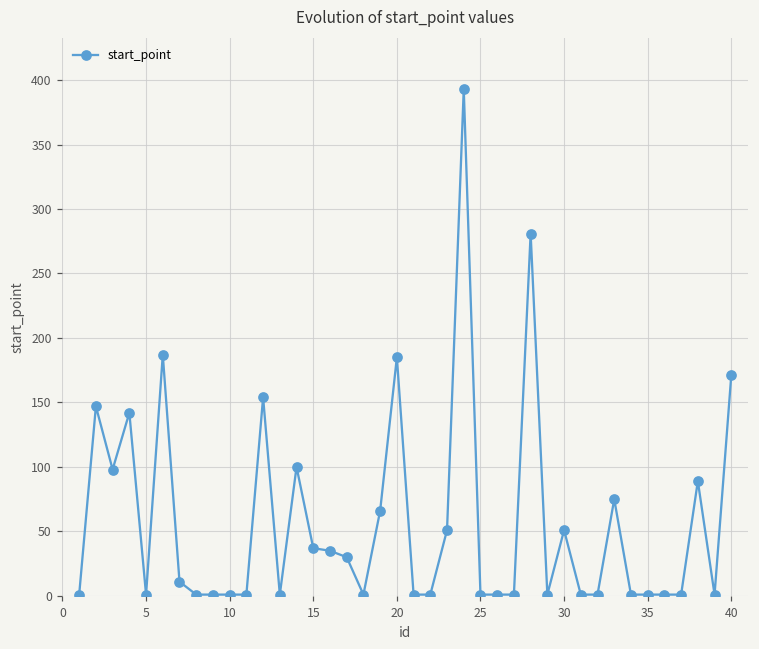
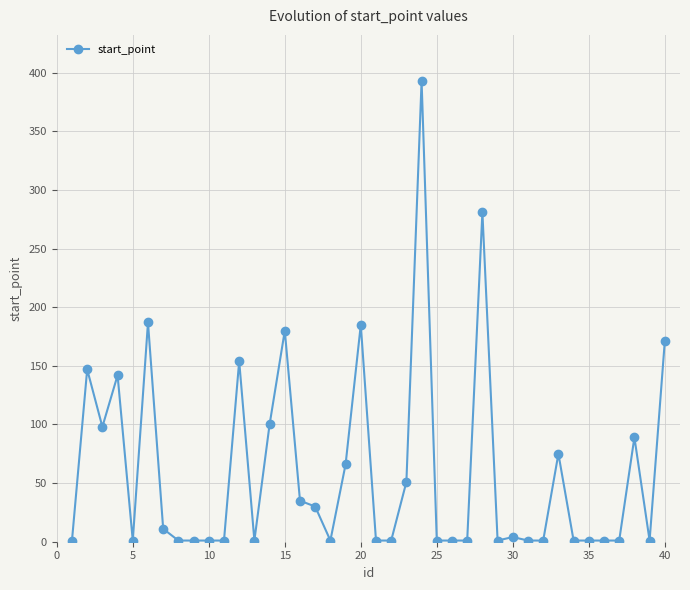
  {
    "5": 1,
    "10": 1,
-   "15": 37,
+   "15": 180,
    "20": 185,
    "25": 1,
-   "30": 51,
+   "30": 4,
    "35": 1,
    "40": 171
  }
